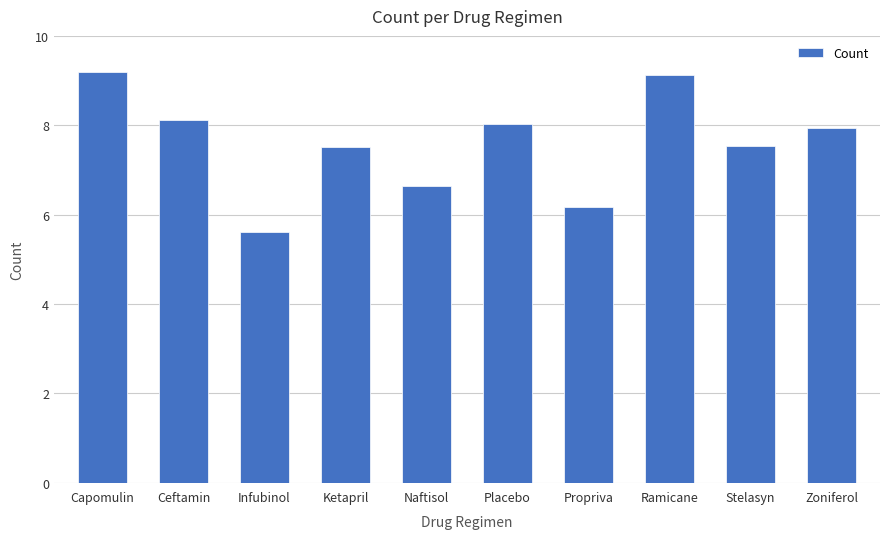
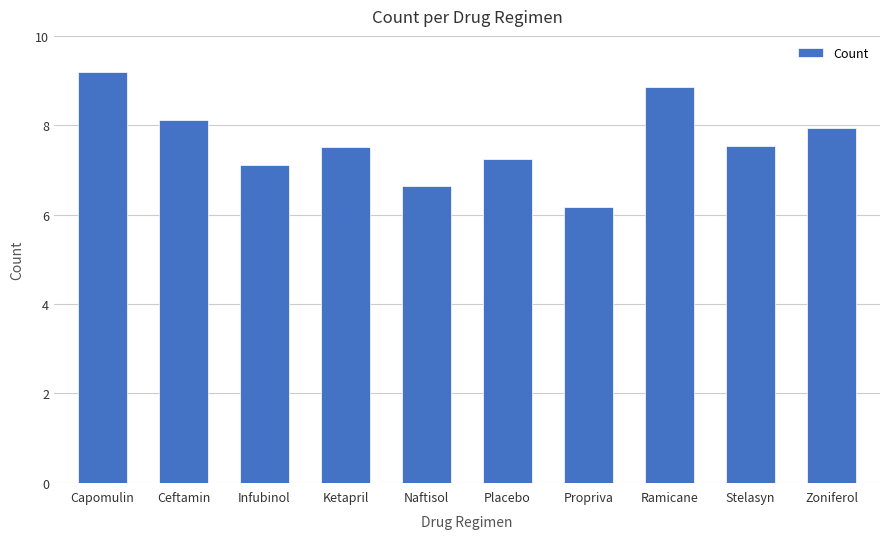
  {
    "Capomulin": 9.2,
    "Ceftamin": 8.1,
-   "Infubinol": 5.6,
+   "Infubinol": 7.1,
    "Ketapril": 7.5,
    "Naftisol": 6.6,
-   "Placebo": 8.0,
+   "Placebo": 7.2,
    "Propriva": 6.2,
-   "Ramicane": 9.1,
+   "Ramicane": 8.9,
    "Stelasyn": 7.5,
    "Zoniferol": 7.9
  }
